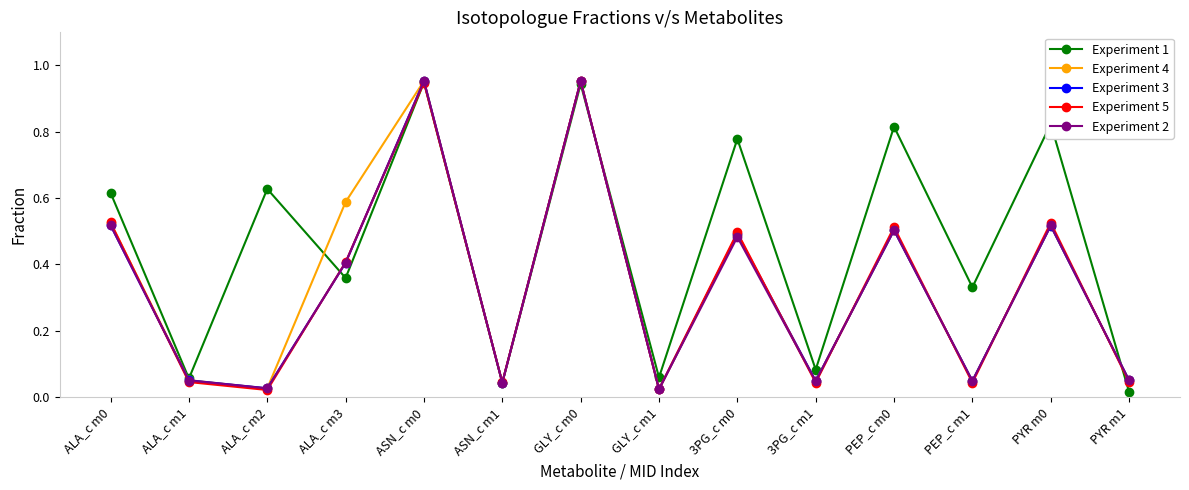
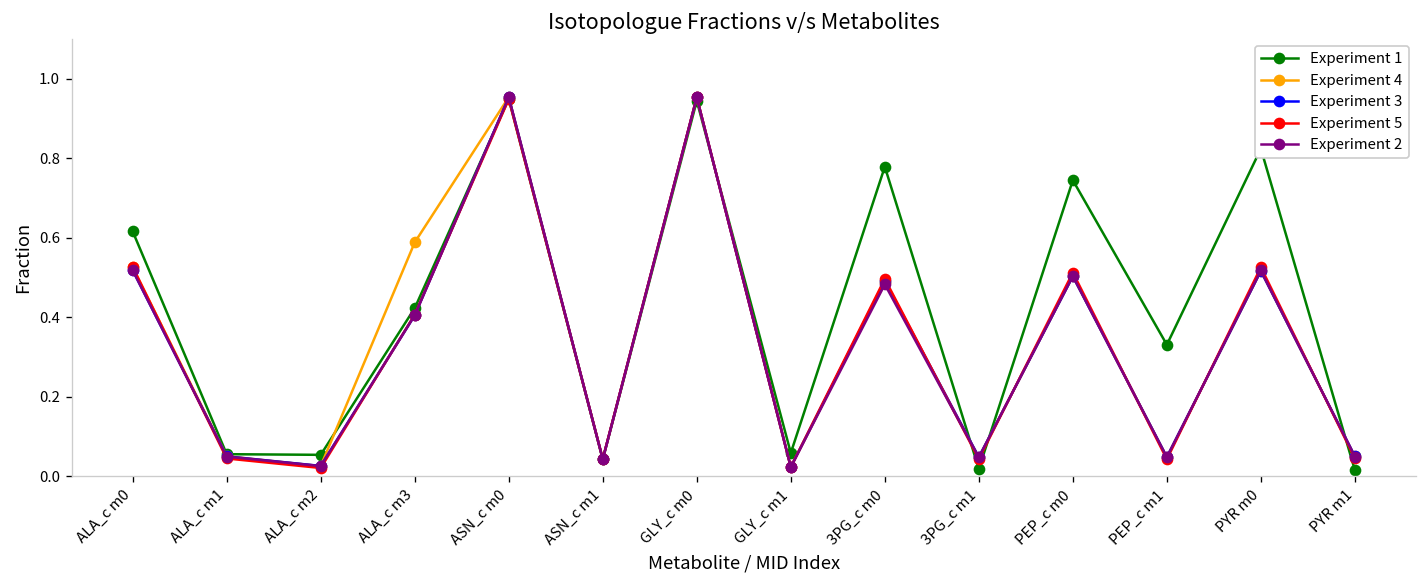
  {
    "Experiment 1": {
      "ALA_c m0": 0.62,
-     "ALA_c m2": 0.63,
-     "ALA_c m3": 0.36,
+     "ALA_c m2": 0.05,
+     "ALA_c m3": 0.42,
      "GLY_c m0": 0.94,
      "GLY_c m1": 0.06,
      "3PG_c m0": 0.78,
-     "3PG_c m1": 0.08,
-     "PEP_c m0": 0.82,
+     "3PG_c m1": 0.02,
+     "PEP_c m0": 0.74,
      "PEP_c m1": 0.33,
      "PYR m1": 0.02
    },
    "Experiment 4": {
      "ALA_c m3": 0.59
    },
    "Experiment 5": {
      "PEP_c m0": 0.51,
      "PYR m0": 0.53
    }
  }
